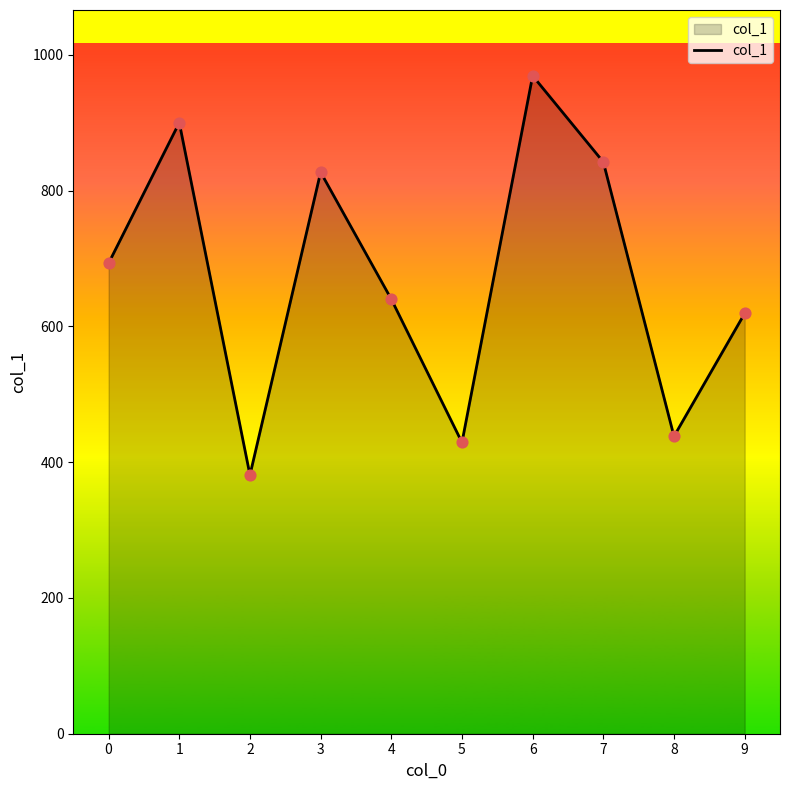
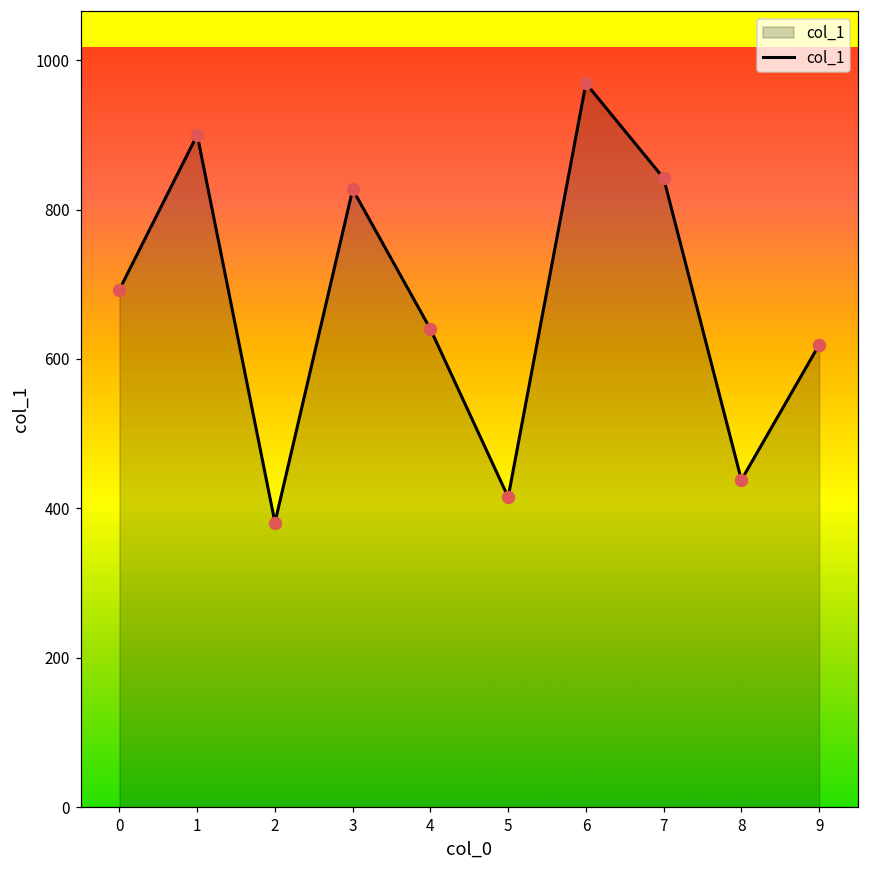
  {
    "0": 690,
    "1": 900,
    "2": 380,
    "3": 830,
    "4": 640,
-   "5": 430,
+   "5": 420,
    "6": 970,
    "7": 840,
    "8": 440,
    "9": 620
  }
